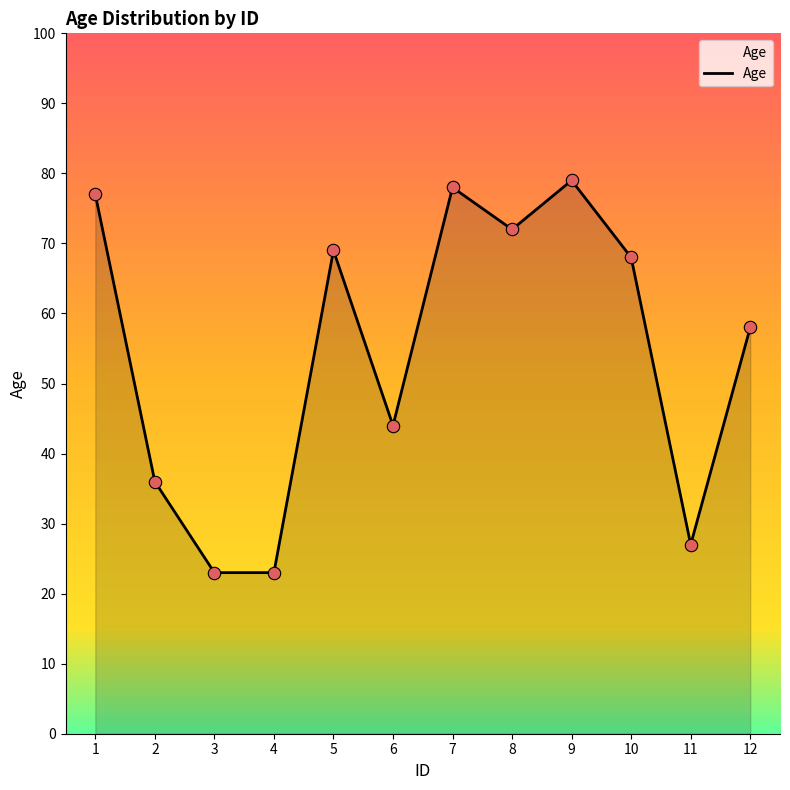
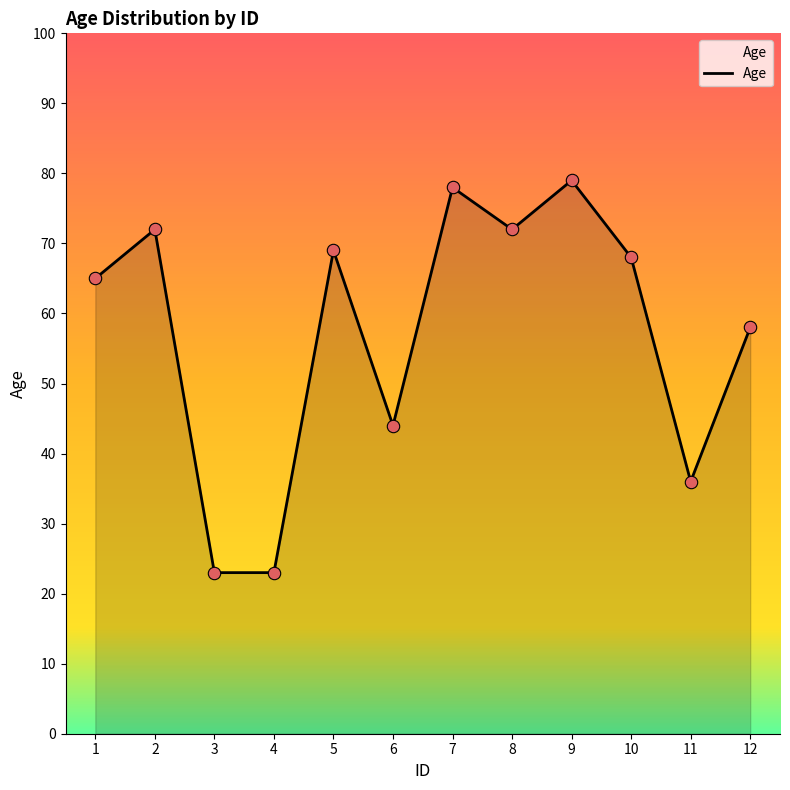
  {
-   "1": 77,
-   "2": 36,
+   "1": 65,
+   "2": 72,
    "3": 23,
    "4": 23,
    "5": 69,
    "6": 44,
    "7": 78,
    "8": 72,
    "9": 79,
    "10": 68,
-   "11": 27,
+   "11": 36,
    "12": 58
  }
